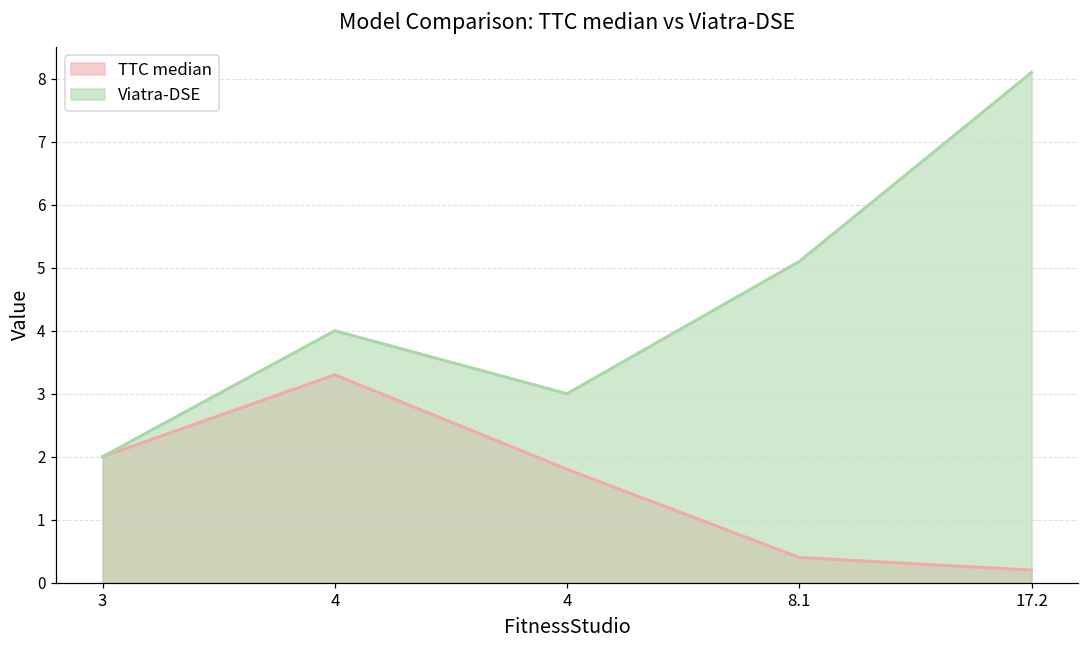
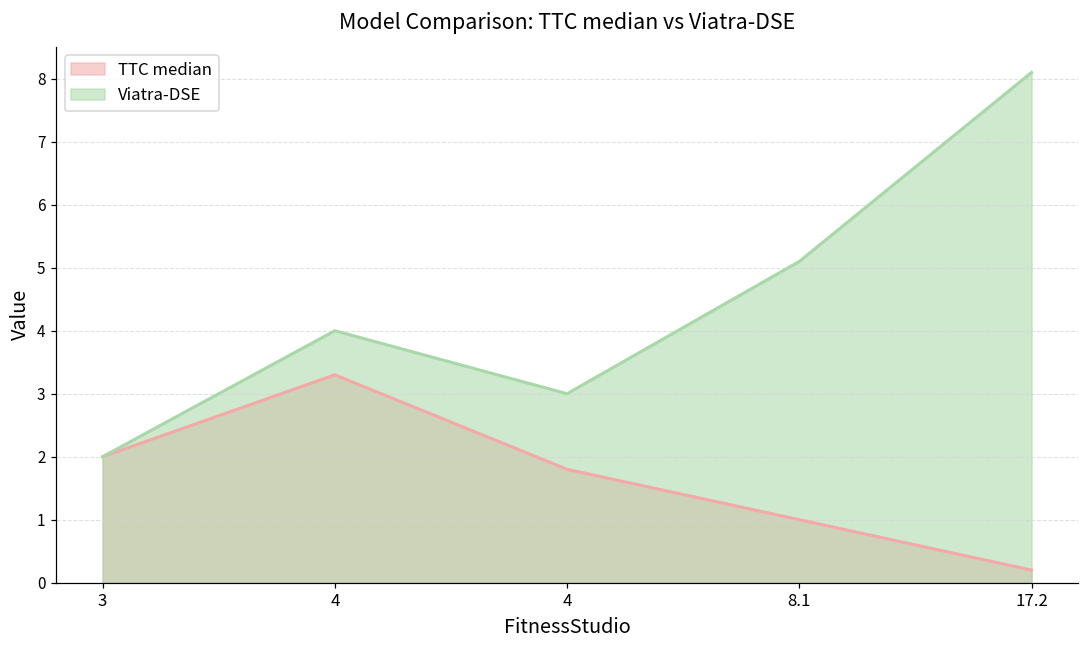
  {
    "TTC median": {
-     "8.1": 0.4,
+     "8.1": 1.0,
      "17.2": 0.2
    },
    "Viatra-DSE": {
      "8.1": 5.1,
      "17.2": 8.1
    }
  }
